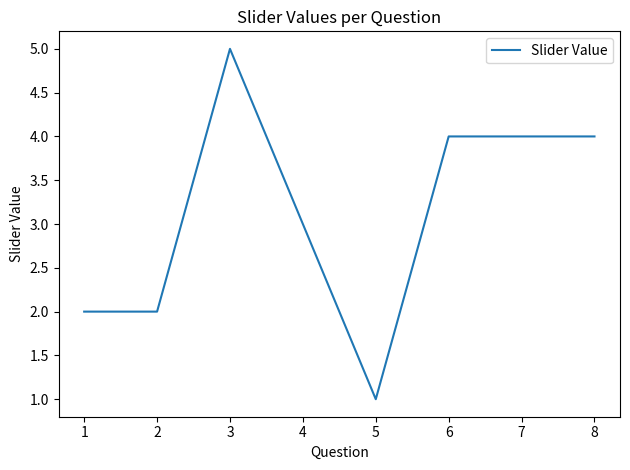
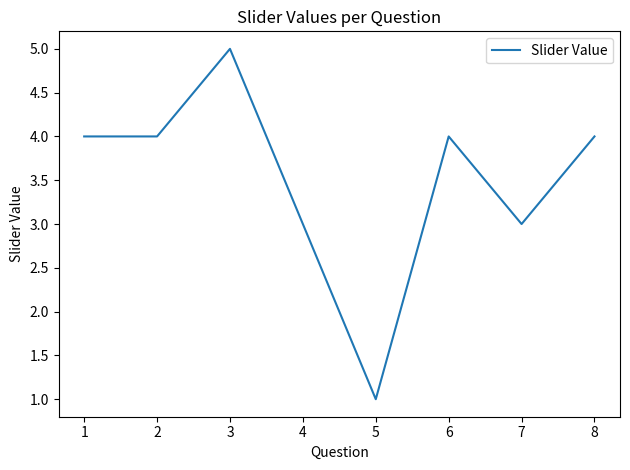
  {
-   "1": 2,
-   "2": 2,
+   "1": 4,
+   "2": 4,
    "3": 5,
    "4": 3,
    "5": 1,
    "6": 4,
-   "7": 4,
+   "7": 3,
    "8": 4
  }
